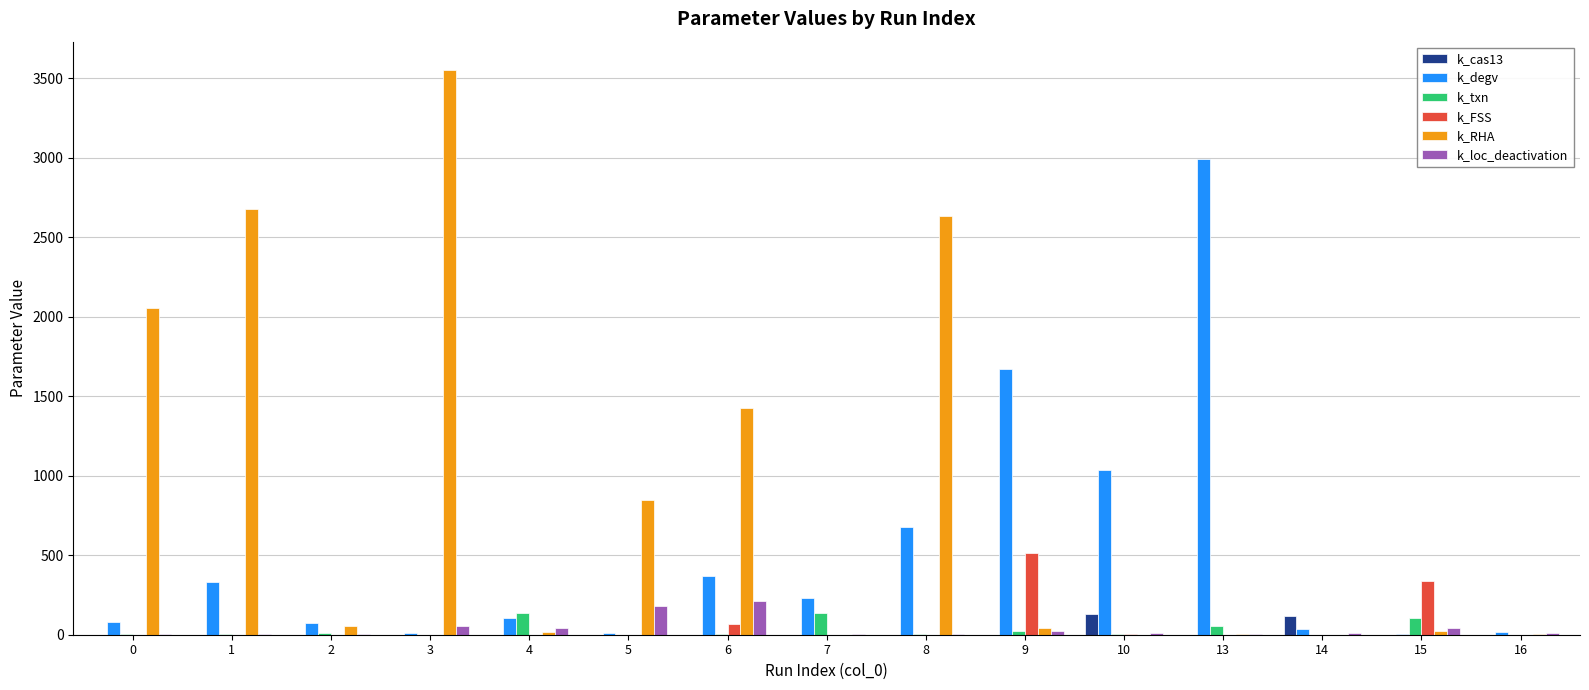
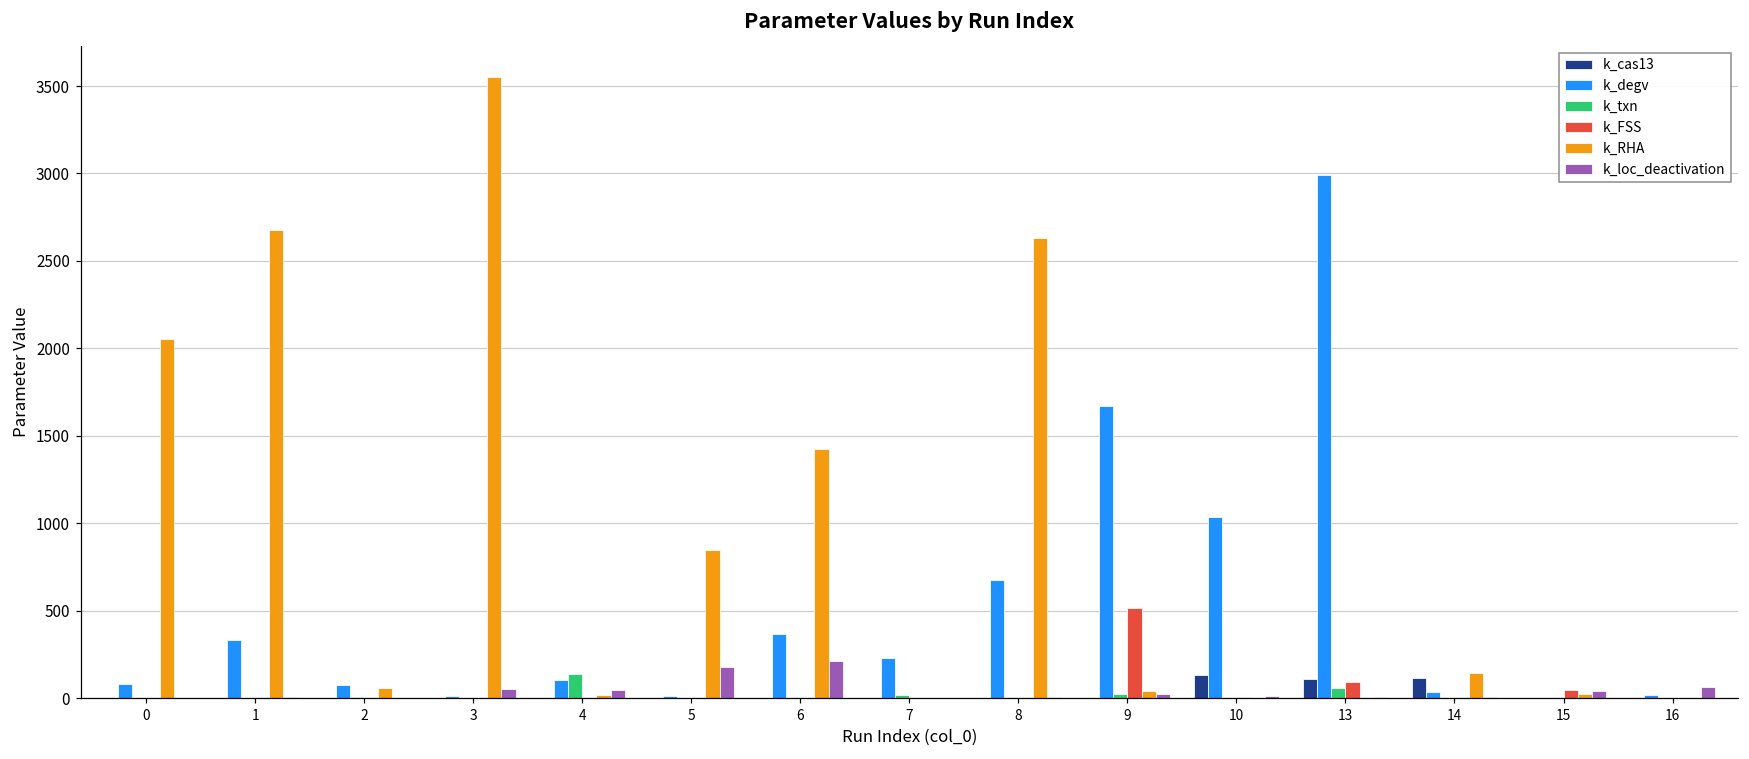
  {
    "k_cas13": {
      "10": 130,
-     "13": 0,
+     "13": 110,
      "14": 120
    },
    "k_degv": {
      "0": 80,
      "1": 330,
      "2": 70,
      "4": 110,
      "6": 370,
      "7": 230,
      "8": 680,
      "9": 1670,
      "10": 1040,
      "13": 2990,
      "14": 30,
      "16": 20
    },
    "k_txn": {
      "4": 140,
-     "7": 140,
+     "7": 20,
      "9": 20,
      "13": 60,
-     "15": 100
+     "15": 0
    },
    "k_FSS": {
-     "6": 70,
+     "6": 0,
      "9": 520,
-     "13": 0,
-     "15": 340
+     "13": 90,
+     "15": 50
    },
    "k_RHA": {
      "0": 2050,
      "1": 2680,
      "2": 60,
      "3": 3550,
      "4": 20,
      "5": 850,
      "6": 1430,
      "8": 2630,
      "9": 40,
-     "14": 0,
+     "14": 140,
      "15": 30
    },
    "k_loc_deactivation": {
      "3": 50,
      "4": 40,
      "5": 180,
      "6": 210,
      "9": 20,
      "15": 40,
-     "16": 10
+     "16": 60
    }
  }
